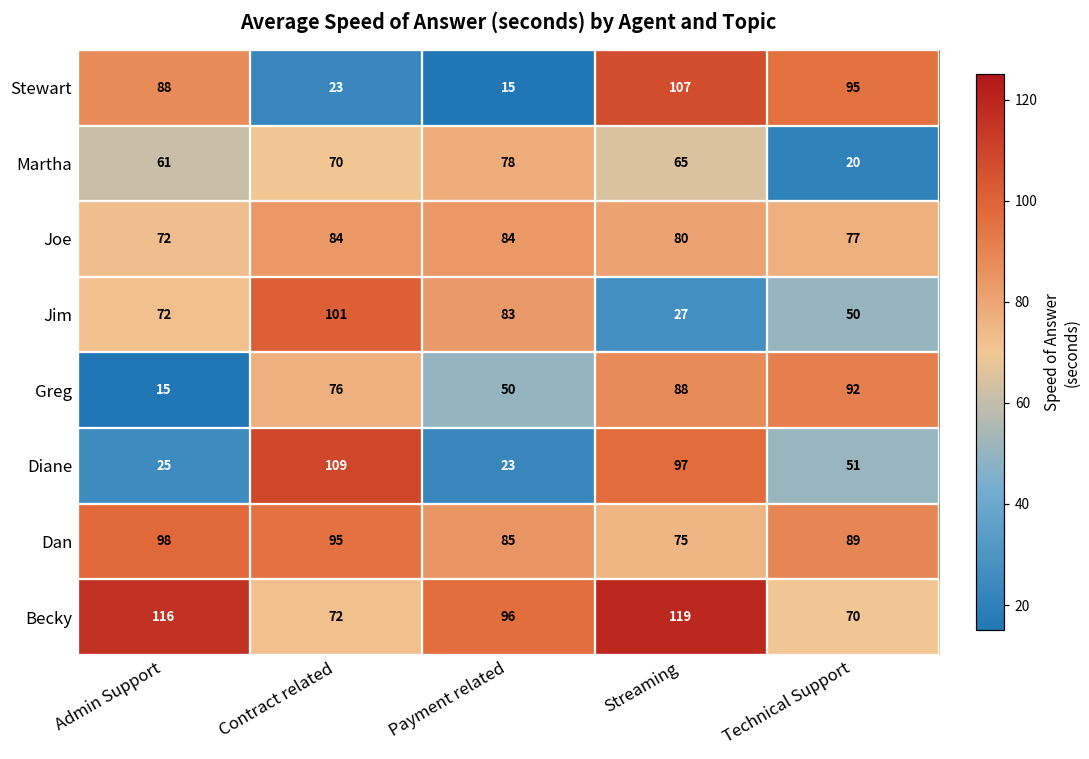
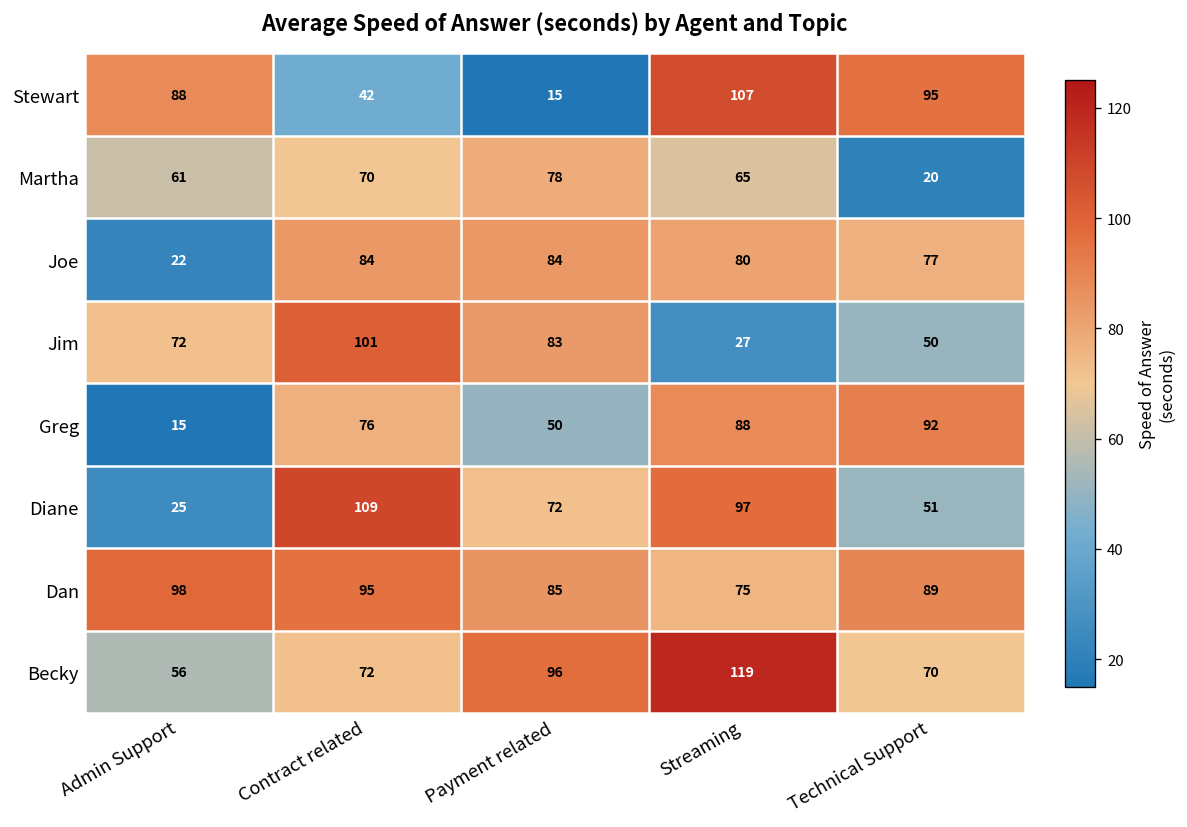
  {
    "Stewart": {
      "Admin Support": 88,
-     "Contract related": 23,
+     "Contract related": 42,
      "Payment related": 15,
      "Streaming": 107,
      "Technical Support": 95
    },
    "Martha": {
      "Admin Support": 61,
      "Contract related": 70,
      "Payment related": 78,
      "Streaming": 65,
      "Technical Support": 20
    },
    "Joe": {
-     "Admin Support": 72,
+     "Admin Support": 22,
      "Contract related": 84,
      "Payment related": 84,
      "Streaming": 80,
      "Technical Support": 77
    },
    "Jim": {
      "Admin Support": 72,
      "Contract related": 101,
      "Payment related": 83,
      "Streaming": 27,
      "Technical Support": 50
    },
    "Greg": {
      "Admin Support": 15,
      "Contract related": 76,
      "Payment related": 50,
      "Streaming": 88,
      "Technical Support": 92
    },
    "Diane": {
      "Admin Support": 25,
      "Contract related": 109,
-     "Payment related": 23,
+     "Payment related": 72,
      "Streaming": 97,
      "Technical Support": 51
    },
    "Dan": {
      "Admin Support": 98,
      "Contract related": 95,
      "Payment related": 85,
      "Streaming": 75,
      "Technical Support": 89
    },
    "Becky": {
-     "Admin Support": 116,
+     "Admin Support": 56,
      "Contract related": 72,
      "Payment related": 96,
      "Streaming": 119,
      "Technical Support": 70
    }
  }
